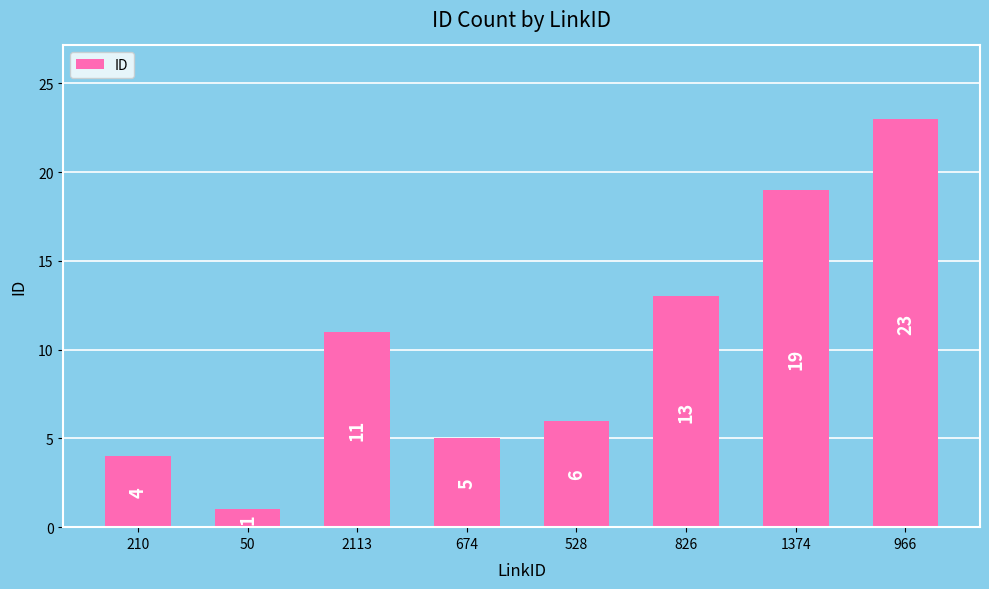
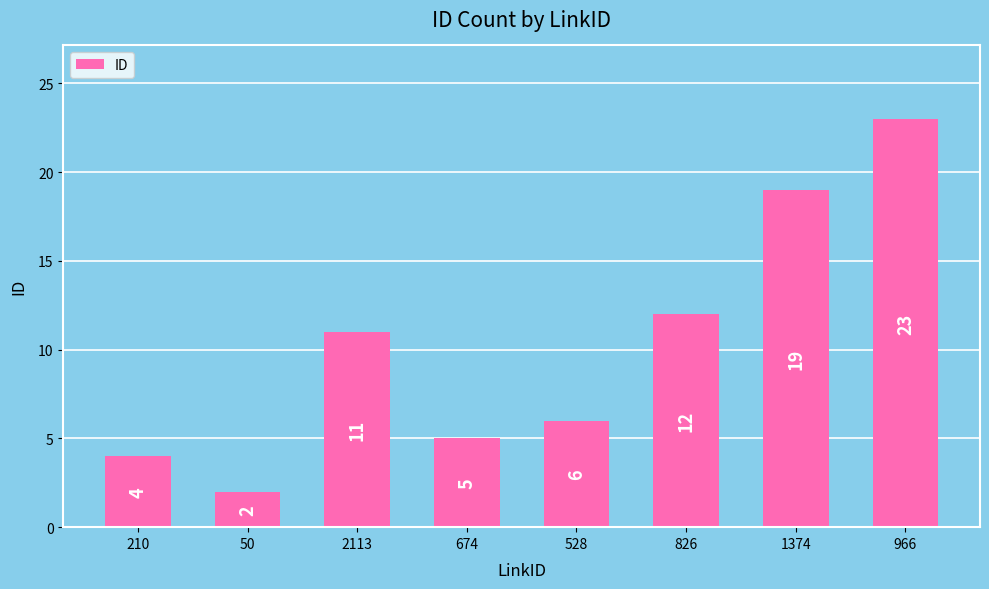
  {
    "210": 4,
-   "50": 1,
+   "50": 2,
    "2113": 11,
    "674": 5,
    "528": 6,
-   "826": 13,
+   "826": 12,
    "1374": 19,
    "966": 23
  }
